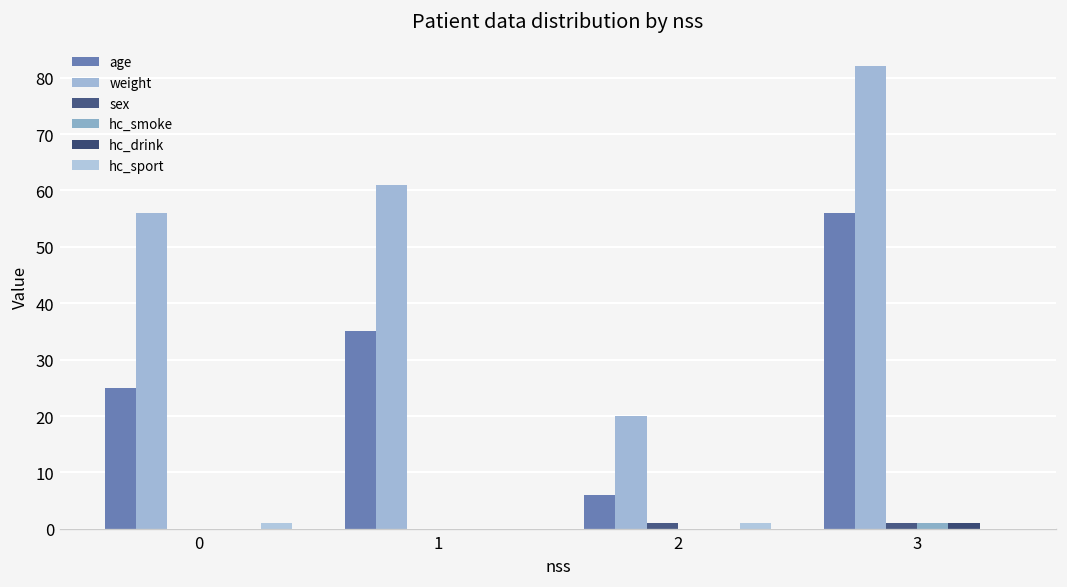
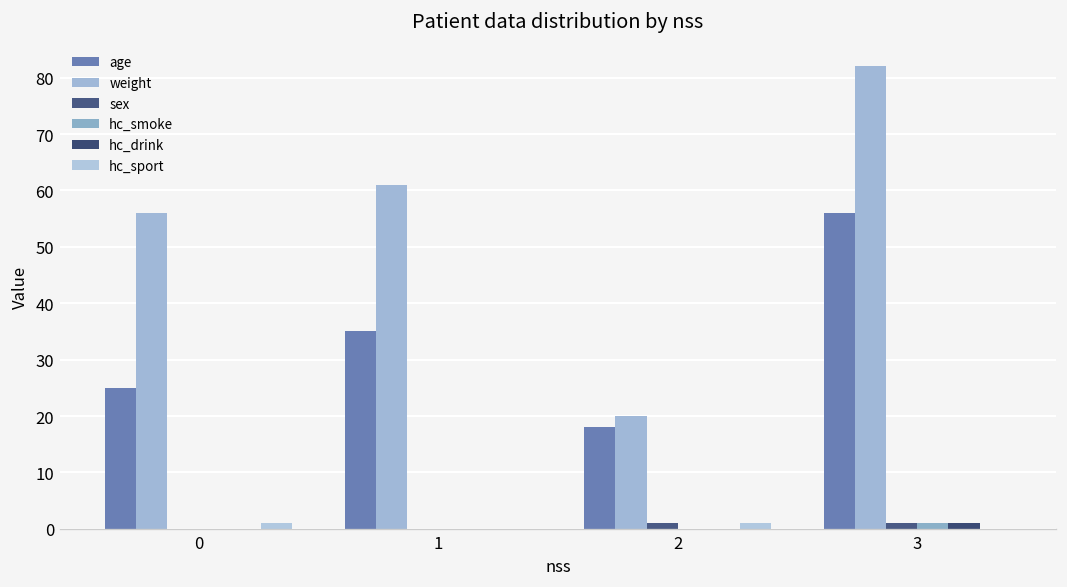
  {
    "age": {
      "0": 25,
      "1": 35,
-     "2": 6,
+     "2": 18,
      "3": 56
    }
  }
